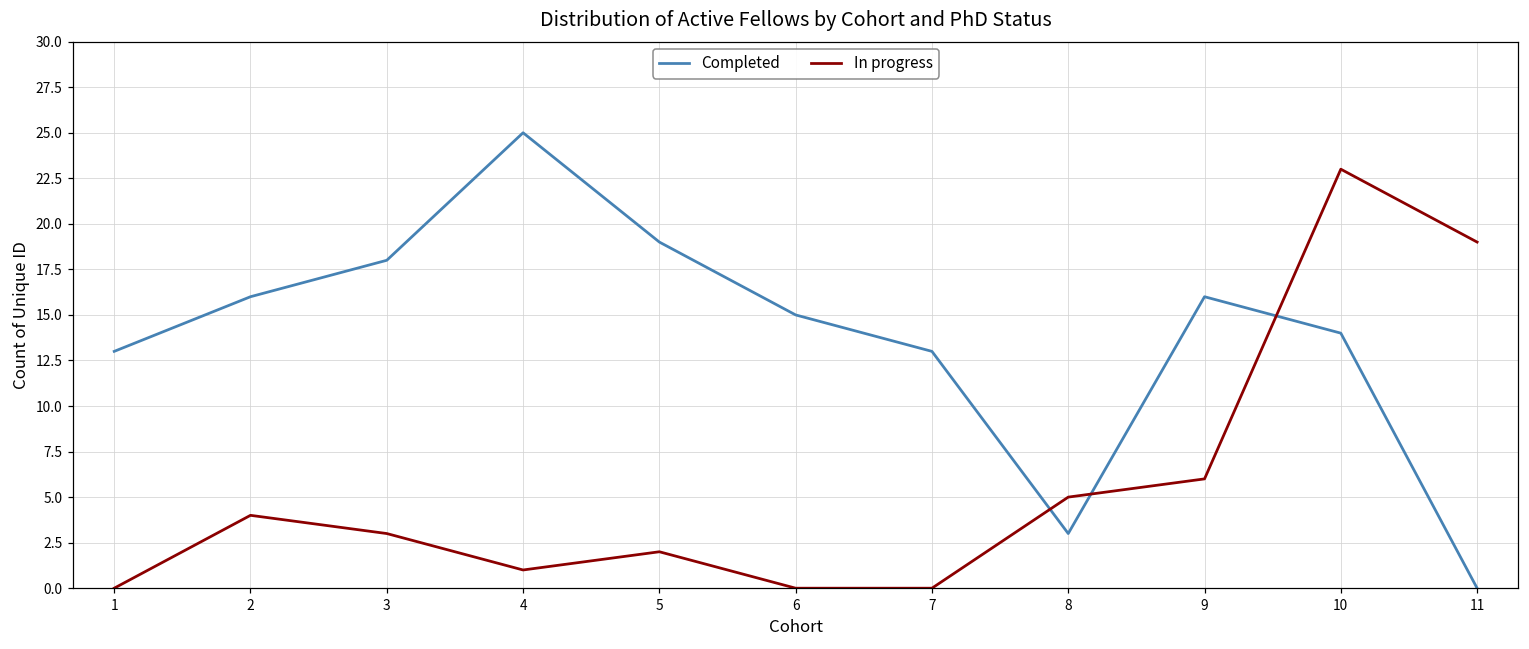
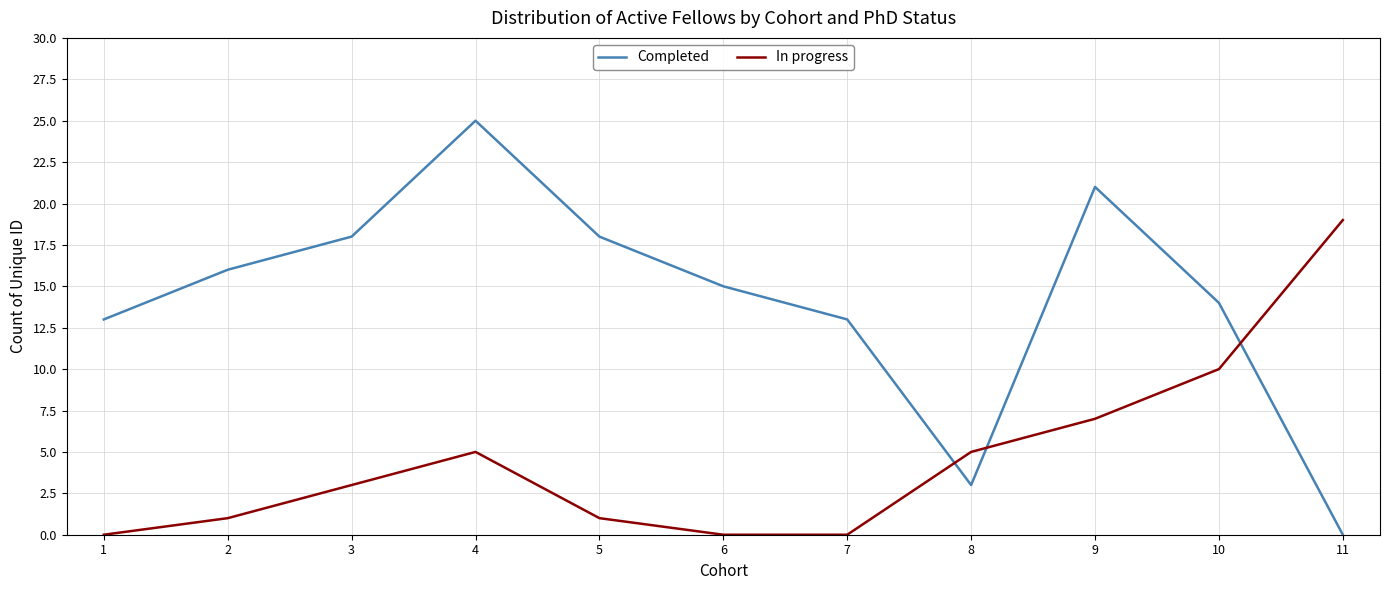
  {
    "Completed": {
      "1": 13,
      "2": 16,
      "3": 18,
      "4": 25,
-     "5": 19,
+     "5": 18,
      "6": 15,
      "7": 13,
      "8": 3,
-     "9": 16,
+     "9": 21,
      "10": 14,
      "11": 0
    },
    "In progress": {
      "1": 0,
-     "2": 4,
+     "2": 1,
      "3": 3,
-     "4": 1,
-     "5": 2,
+     "4": 5,
+     "5": 1,
      "6": 0,
      "7": 0,
      "8": 5,
-     "9": 6,
-     "10": 23,
+     "9": 7,
+     "10": 10,
      "11": 19
    }
  }
